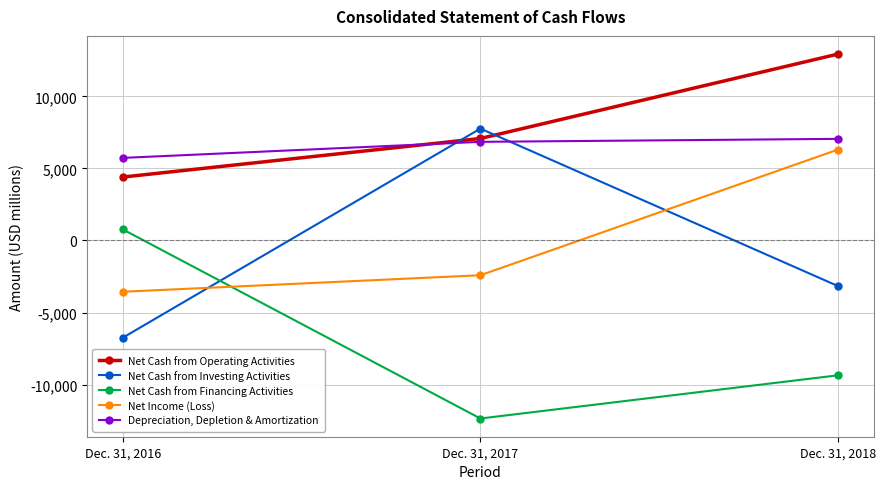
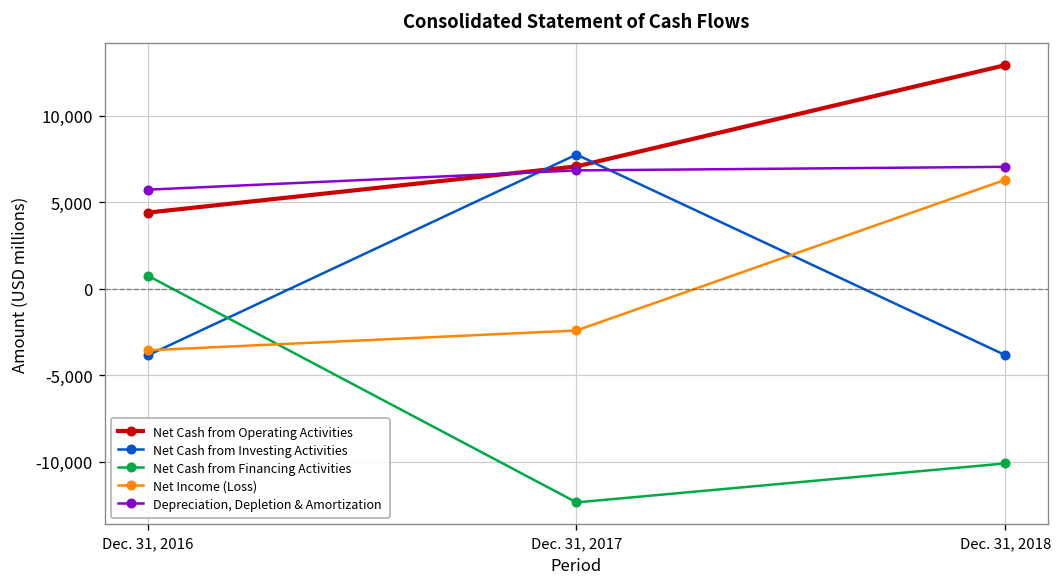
  {
    "Net Cash from Operating Activities": {
      "Dec. 31, 2016": "4,400",
      "Dec. 31, 2017": "7,100",
      "Dec. 31, 2018": "12,900"
    },
    "Net Cash from Investing Activities": {
-     "Dec. 31, 2016": "-6,700",
+     "Dec. 31, 2016": "-3,900",
      "Dec. 31, 2017": "7,800",
-     "Dec. 31, 2018": "-3,200"
+     "Dec. 31, 2018": "-3,800"
    },
    "Net Cash from Financing Activities": {
      "Dec. 31, 2016": "800",
      "Dec. 31, 2017": "-12,400",
-     "Dec. 31, 2018": "-9,400"
+     "Dec. 31, 2018": "-10,100"
    },
    "Net Income (Loss)": {
      "Dec. 31, 2016": "-3,600",
      "Dec. 31, 2017": "-2,400",
      "Dec. 31, 2018": "6,300"
    },
    "Depreciation, Depletion & Amortization": {
      "Dec. 31, 2016": "5,700",
      "Dec. 31, 2017": "6,800",
      "Dec. 31, 2018": "7,100"
    }
  }
